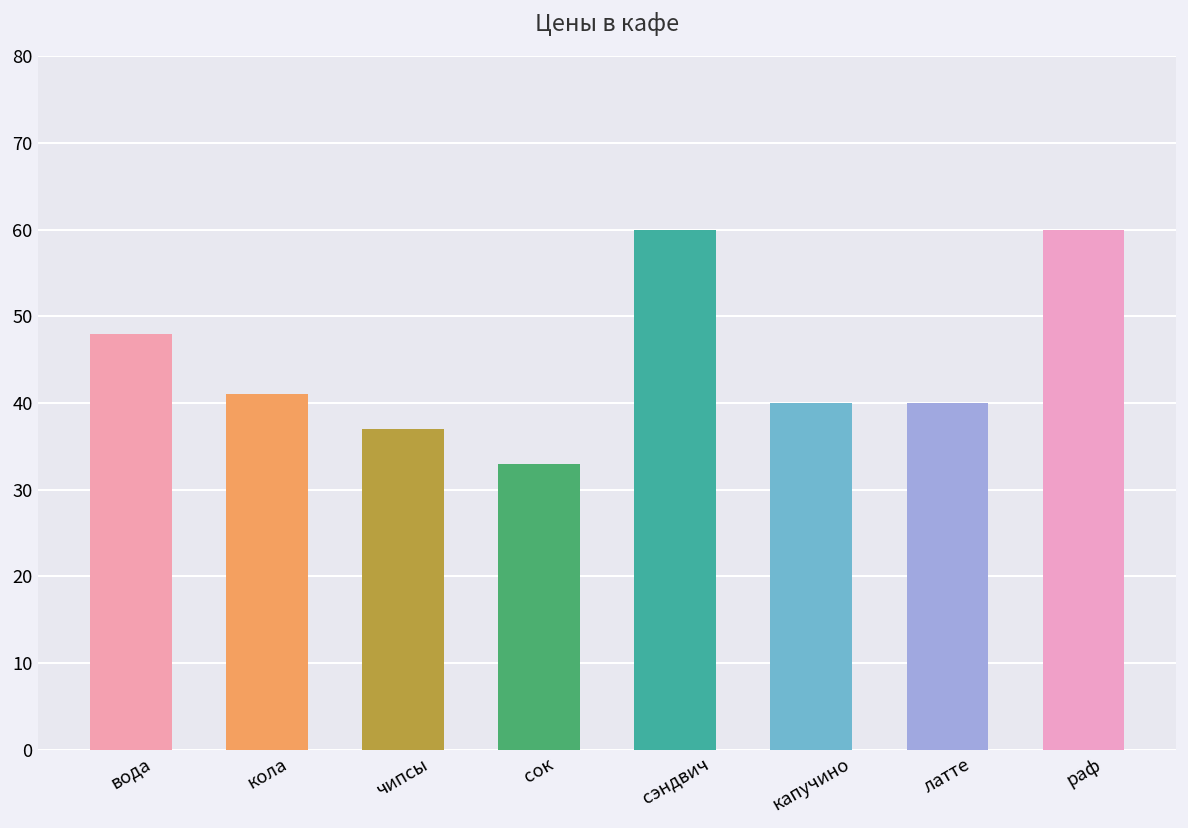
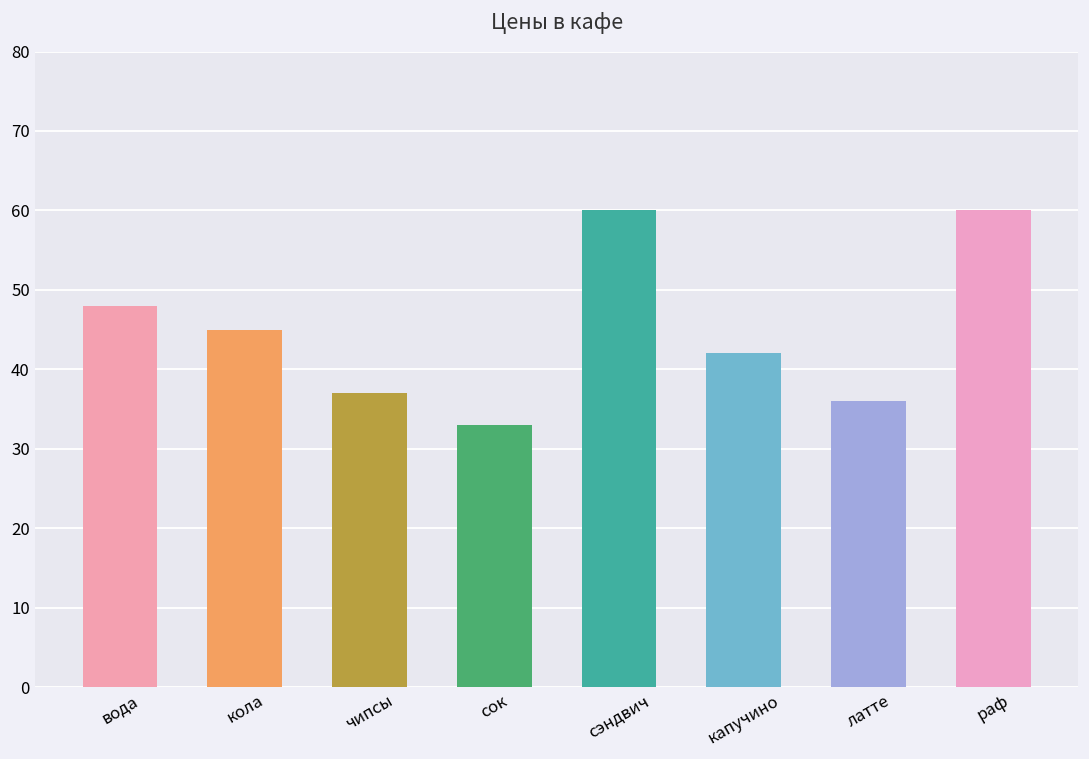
  {
    "вода": 48,
-   "кола": 41,
+   "кола": 45,
    "чипсы": 37,
    "сок": 33,
    "сэндвич": 60,
-   "капучино": 40,
-   "латте": 40,
+   "капучино": 42,
+   "латте": 36,
    "раф": 60
  }
